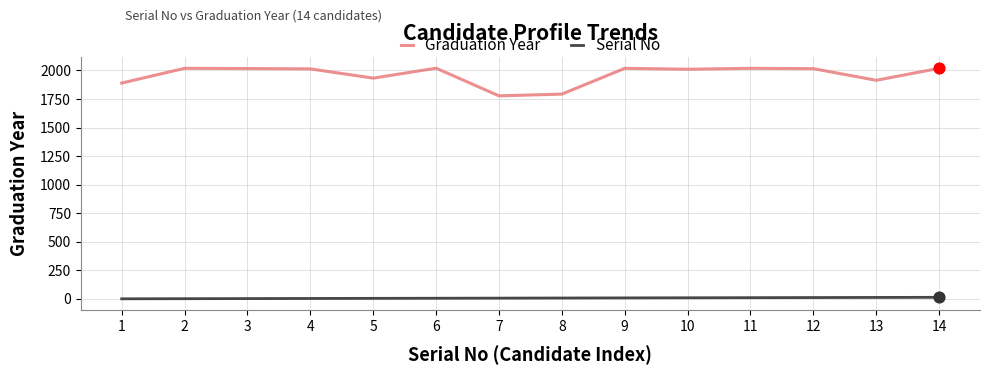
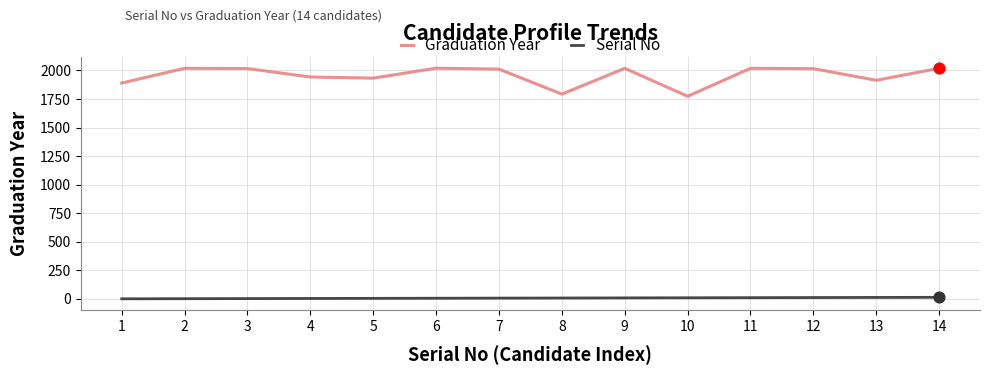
  {
    "Graduation Year": {
      "1": 1890,
      "2": 2020,
      "3": 2020,
-     "4": 2010,
+     "4": 1940,
      "5": 1930,
      "6": 2020,
-     "7": 1780,
+     "7": 2010,
      "8": 1790,
      "9": 2020,
-     "10": 2010,
+     "10": 1770,
      "11": 2020,
      "12": 2020,
      "13": 1910
    }
  }
